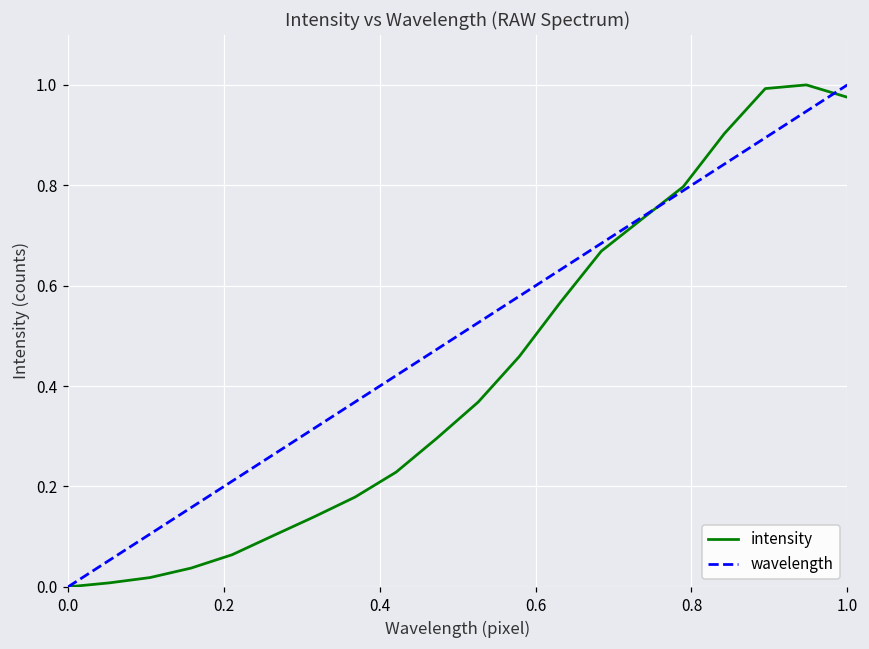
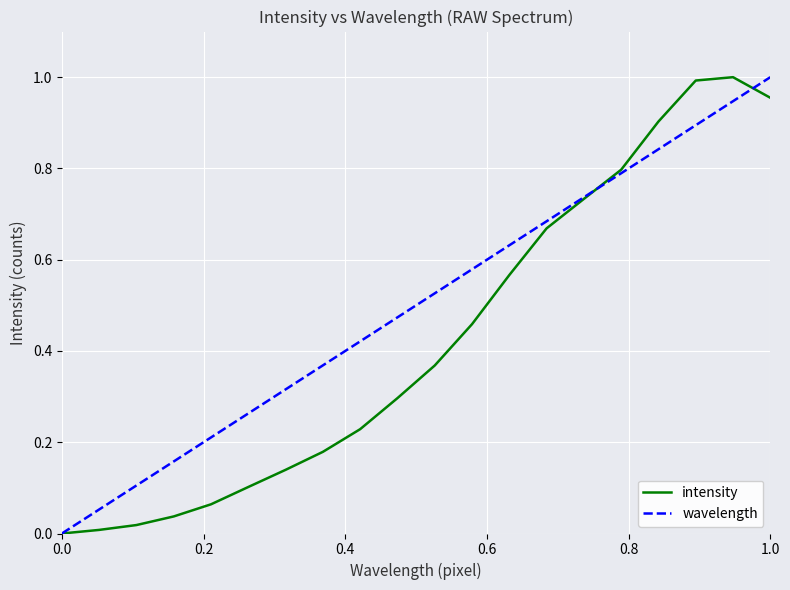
  {
    "intensity": {
-     "1.0": 0.98
+     "1.0": 0.95
    },
    "wavelength": {
      "1.0": 1.00
    }
  }
